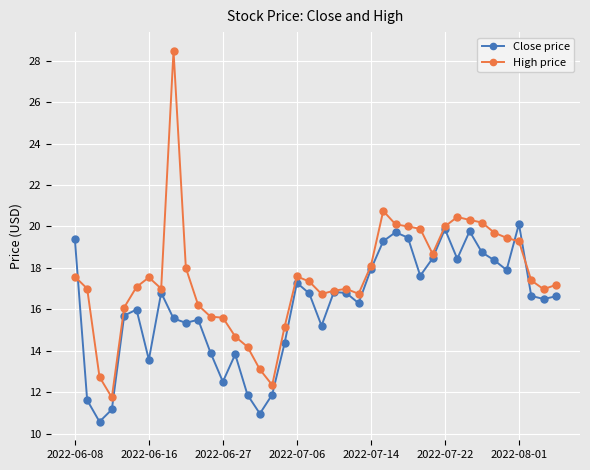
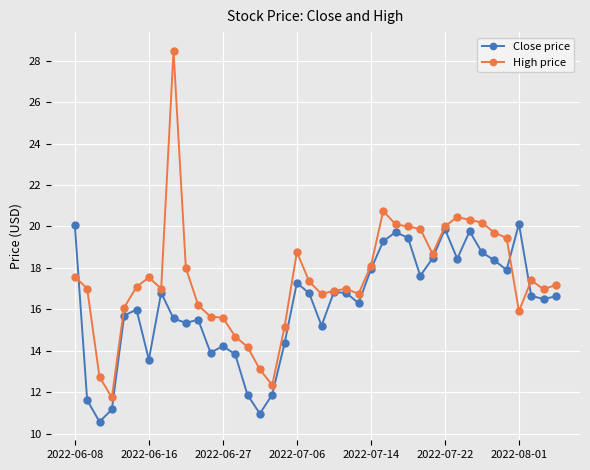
  {
    "Close price": {
-     "2022-06-08": 19.4,
+     "2022-06-08": 20.1,
      "2022-06-16": 13.6,
-     "2022-06-27": 12.5,
+     "2022-06-27": 14.2,
      "2022-07-06": 17.3,
      "2022-07-14": 17.9,
      "2022-07-22": 19.9,
      "2022-08-01": 20.1
    },
    "High price": {
      "2022-06-08": 17.6,
      "2022-06-16": 17.5,
      "2022-06-27": 15.6,
-     "2022-07-06": 17.6,
+     "2022-07-06": 18.8,
      "2022-07-14": 18.1,
      "2022-07-22": 20.0,
-     "2022-08-01": 19.3
+     "2022-08-01": 15.9
    }
  }
